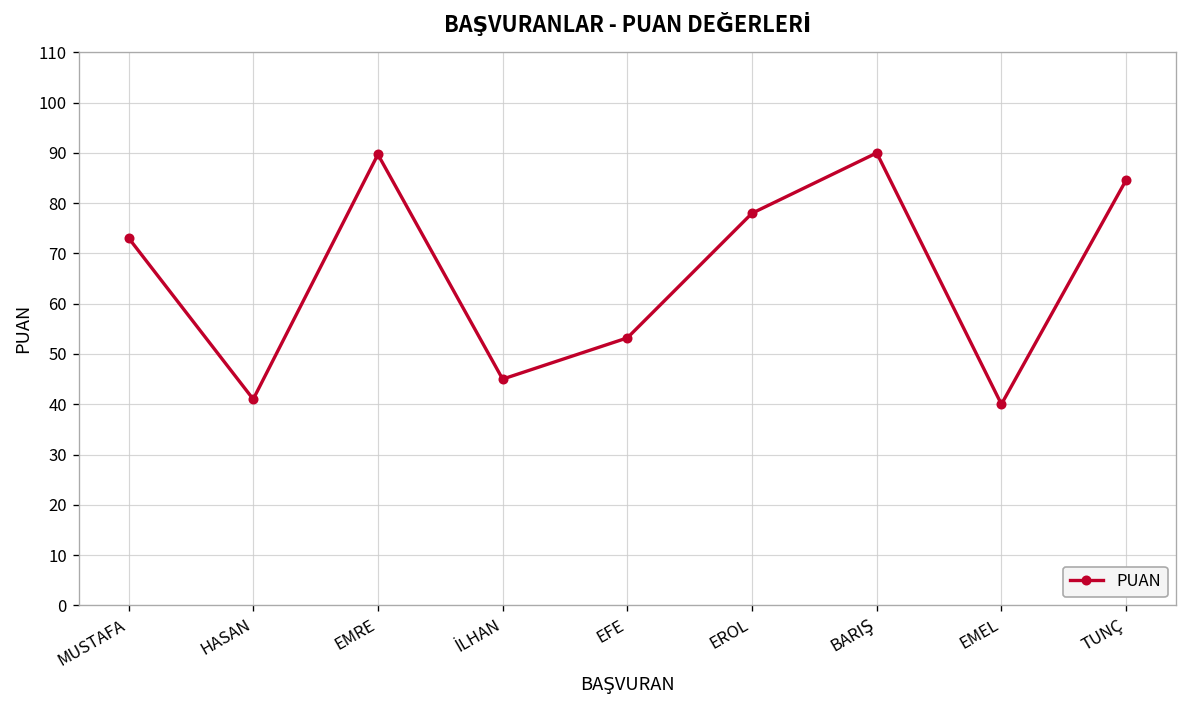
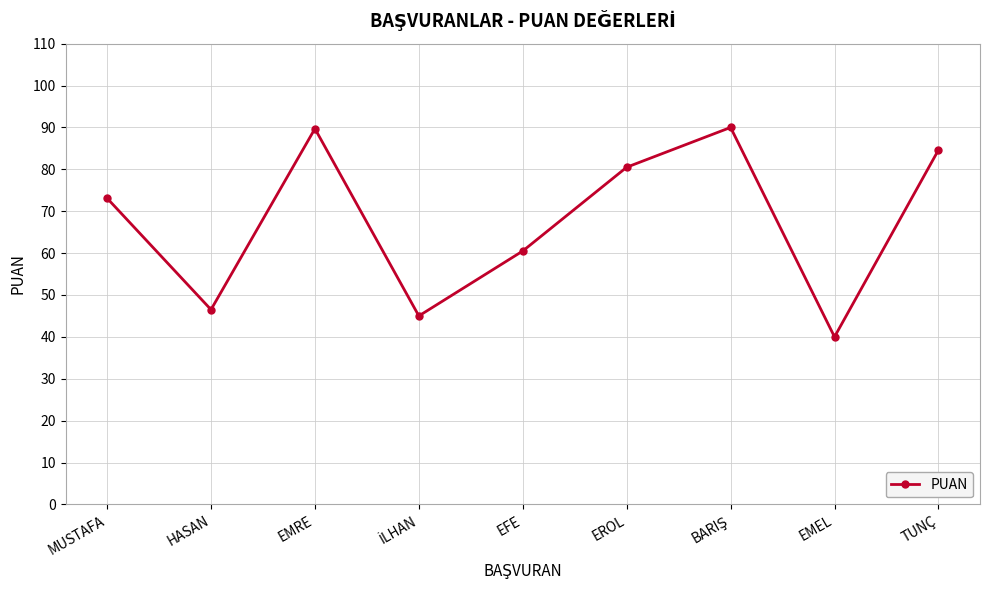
  {
    "MUSTAFA": 73,
-   "HASAN": 41,
+   "HASAN": 47,
    "EMRE": 90,
    "İLHAN": 45,
-   "EFE": 53,
-   "EROL": 78,
+   "EFE": 61,
+   "EROL": 81,
    "BARIŞ": 90,
    "EMEL": 40,
    "TUNÇ": 85
  }
